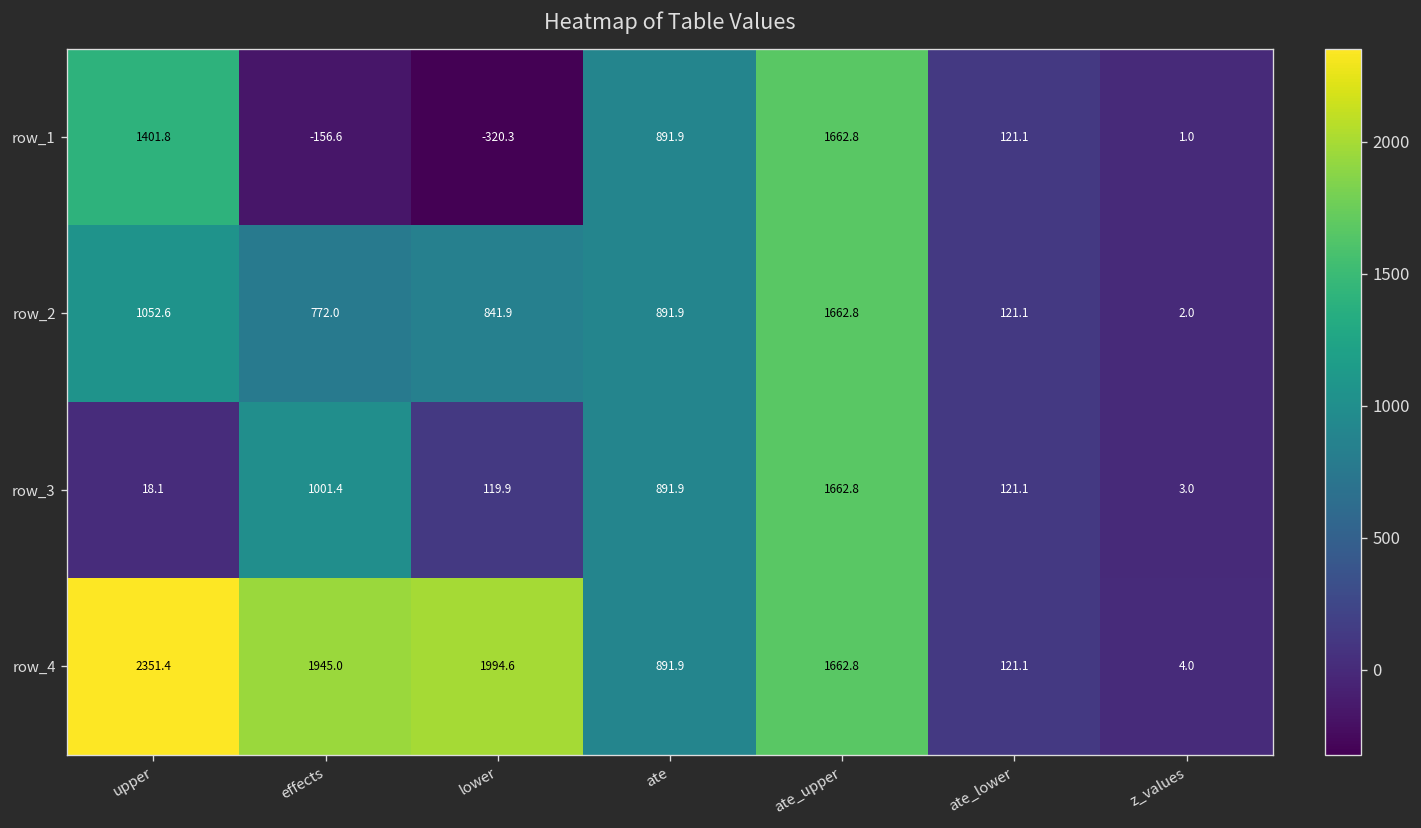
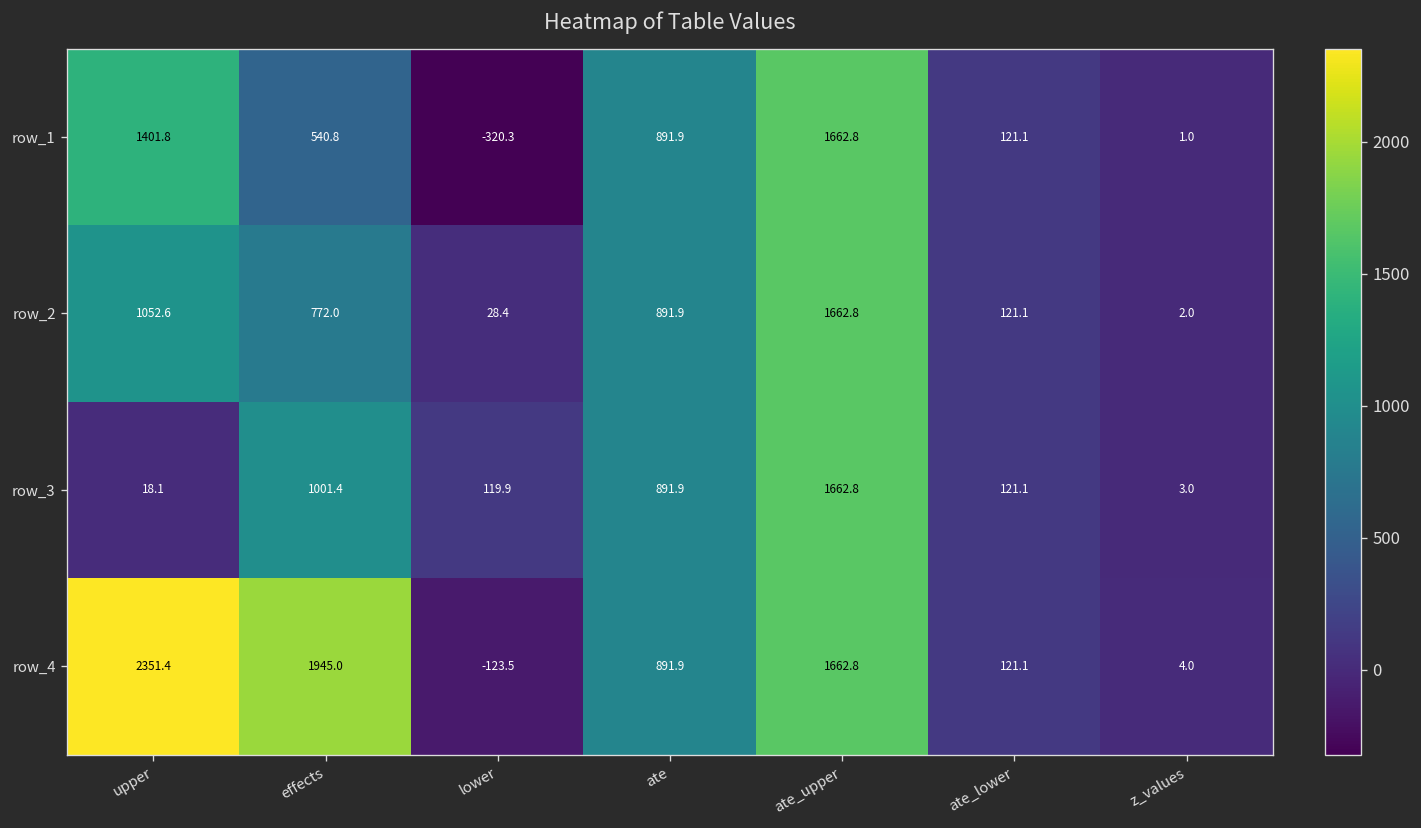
  {
    "row_1": {
      "upper": 1401.8,
-     "effects": -156.6,
+     "effects": 540.8,
      "lower": -320.3,
      "ate": 891.9,
      "ate_upper": 1662.8,
      "ate_lower": 121.1,
      "z_values": 1.0
    },
    "row_2": {
      "upper": 1052.6,
      "effects": 772.0,
-     "lower": 841.9,
+     "lower": 28.4,
      "ate": 891.9,
      "ate_upper": 1662.8,
      "ate_lower": 121.1,
      "z_values": 2.0
    },
    "row_3": {
      "upper": 18.1,
      "effects": 1001.4,
      "lower": 119.9,
      "ate": 891.9,
      "ate_upper": 1662.8,
      "ate_lower": 121.1,
      "z_values": 3.0
    },
    "row_4": {
      "upper": 2351.4,
      "effects": 1945.0,
-     "lower": 1994.6,
+     "lower": -123.5,
      "ate": 891.9,
      "ate_upper": 1662.8,
      "ate_lower": 121.1,
      "z_values": 4.0
    }
  }
